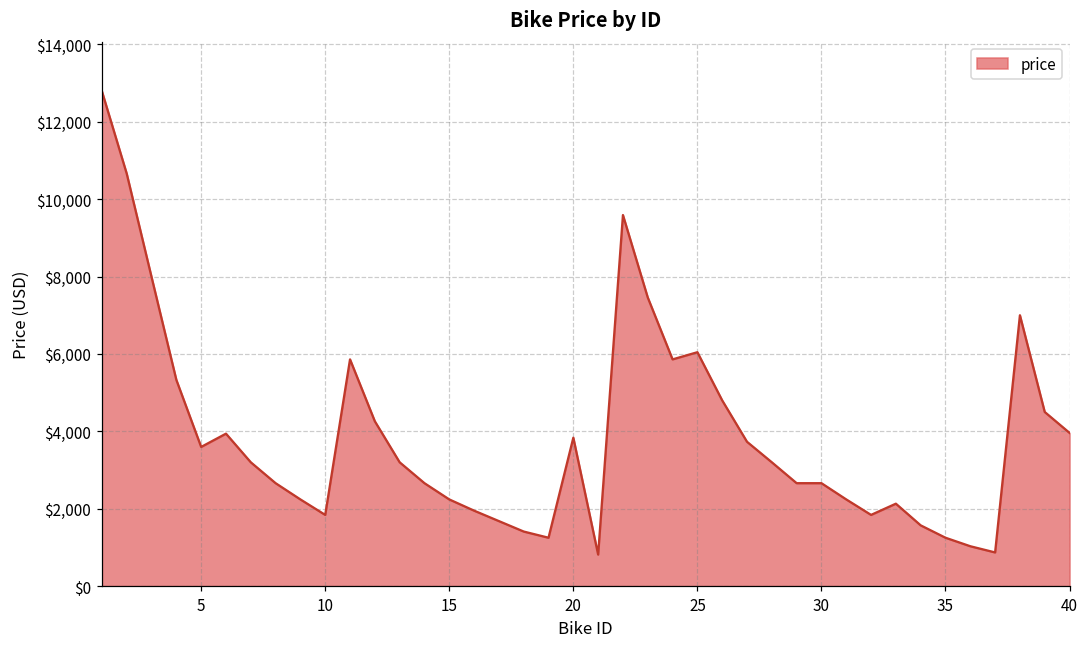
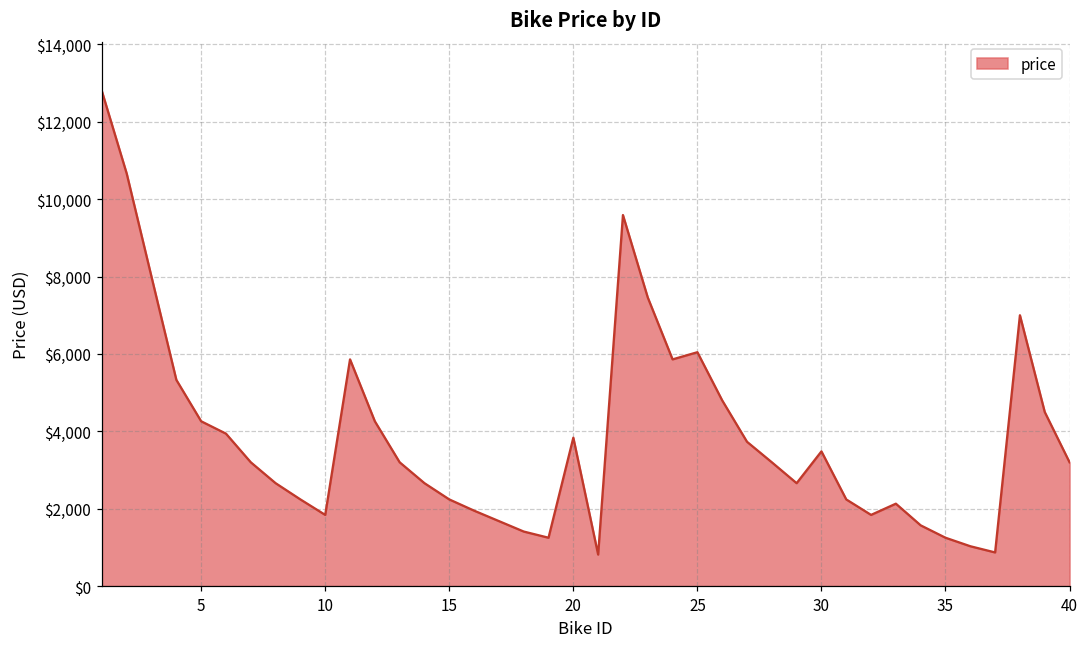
  {
-   "5": "$3,600",
+   "5": "$4,300",
    "10": "$1,800",
    "15": "$2,200",
    "20": "$3,800",
    "25": "$6,000",
-   "30": "$2,700",
+   "30": "$3,500",
    "35": "$1,300",
-   "40": "$4,000"
+   "40": "$3,200"
  }
